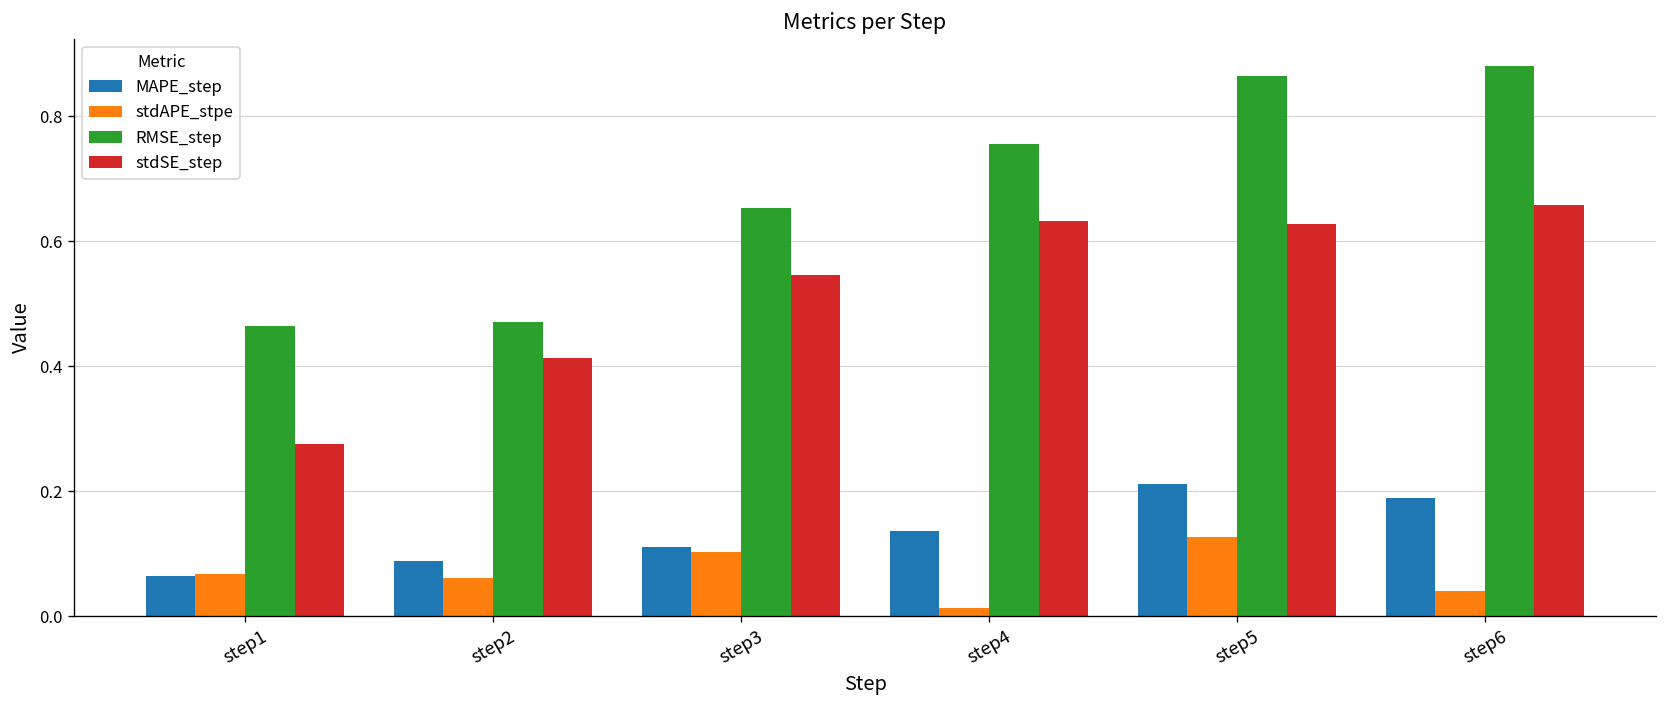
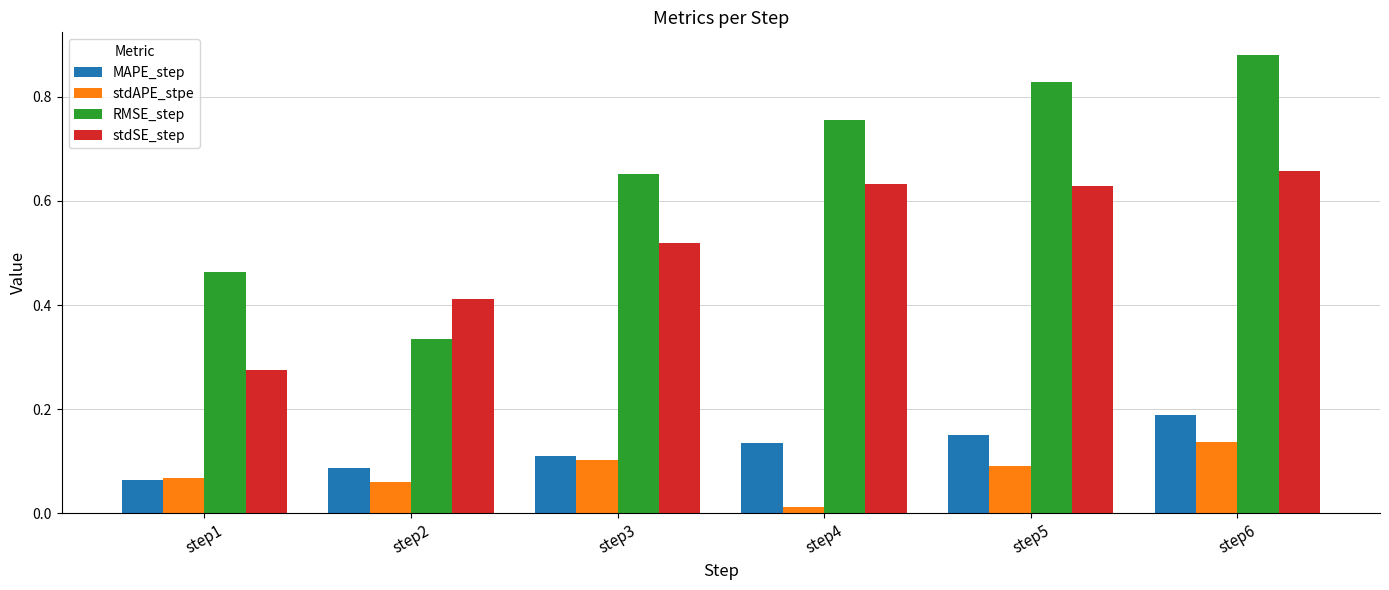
  {
    "MAPE_step": {
      "step1": 0.06,
      "step2": 0.09,
      "step3": 0.11,
      "step4": 0.14,
-     "step5": 0.21,
+     "step5": 0.15,
      "step6": 0.19
    },
    "stdAPE_stpe": {
      "step1": 0.07,
      "step2": 0.06,
      "step3": 0.10,
      "step4": 0.01,
-     "step5": 0.13,
-     "step6": 0.04
+     "step5": 0.09,
+     "step6": 0.14
    },
    "RMSE_step": {
      "step1": 0.46,
-     "step2": 0.47,
+     "step2": 0.33,
      "step3": 0.65,
      "step4": 0.75,
-     "step5": 0.86,
+     "step5": 0.83,
      "step6": 0.88
    },
    "stdSE_step": {
      "step1": 0.27,
      "step2": 0.41,
-     "step3": 0.55,
+     "step3": 0.52,
      "step4": 0.63,
      "step5": 0.63,
      "step6": 0.66
    }
  }
